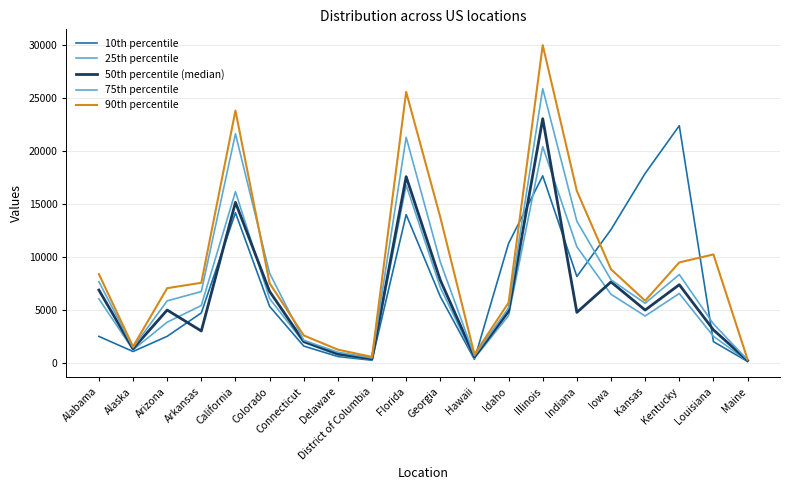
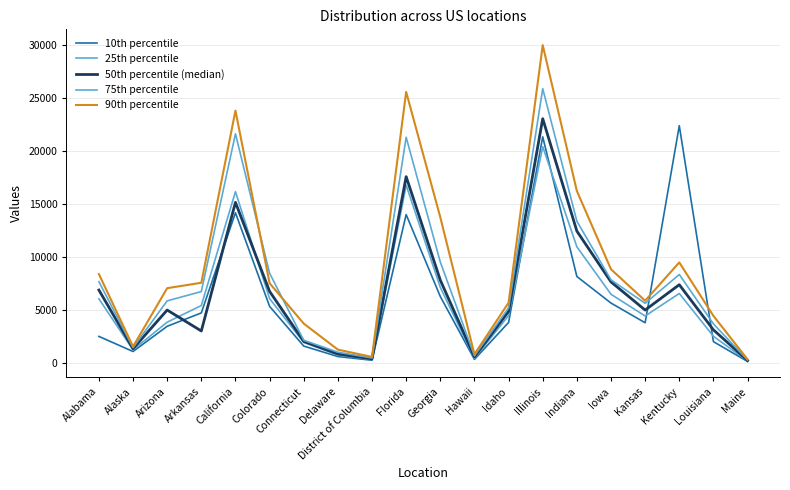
  {
    "10th percentile": {
      "Alabama": 2500,
-     "Arizona": 2500,
+     "Arizona": 3500,
      "Arkansas": 4700,
      "California": 14200,
      "Colorado": 5300,
      "Connecticut": 1600,
      "Florida": 14000,
      "Georgia": 6300,
-     "Idaho": 11300,
-     "Illinois": 17700,
+     "Idaho": 3800,
+     "Illinois": 21300,
      "Indiana": 8200,
-     "Iowa": 12600,
-     "Kansas": 17900,
+     "Iowa": 5600,
+     "Kansas": 3800,
      "Kentucky": 22400,
      "Louisiana": 2000
    },
    "50th percentile (median)": {
      "Alabama": 6900,
      "Arizona": 5000,
      "Arkansas": 3000,
      "California": 15200,
      "Colorado": 6700,
      "Florida": 17600,
      "Georgia": 7800,
      "Idaho": 4900,
      "Illinois": 23100,
-     "Indiana": 4800,
+     "Indiana": 12400,
      "Kansas": 5000,
      "Kentucky": 7400,
      "Louisiana": 3100
    },
    "90th percentile": {
      "Alabama": 8400,
      "Arizona": 7100,
      "Arkansas": 7600,
      "California": 23800,
      "Colorado": 7500,
-     "Connecticut": 2600,
+     "Connecticut": 3700,
      "Delaware": 1200,
      "Florida": 25600,
      "Georgia": 13800,
      "Idaho": 5700,
      "Illinois": 30000,
      "Indiana": 16200,
      "Iowa": 8800,
      "Kansas": 5900,
      "Kentucky": 9500,
-     "Louisiana": 10200
+     "Louisiana": 4400
    }
  }
